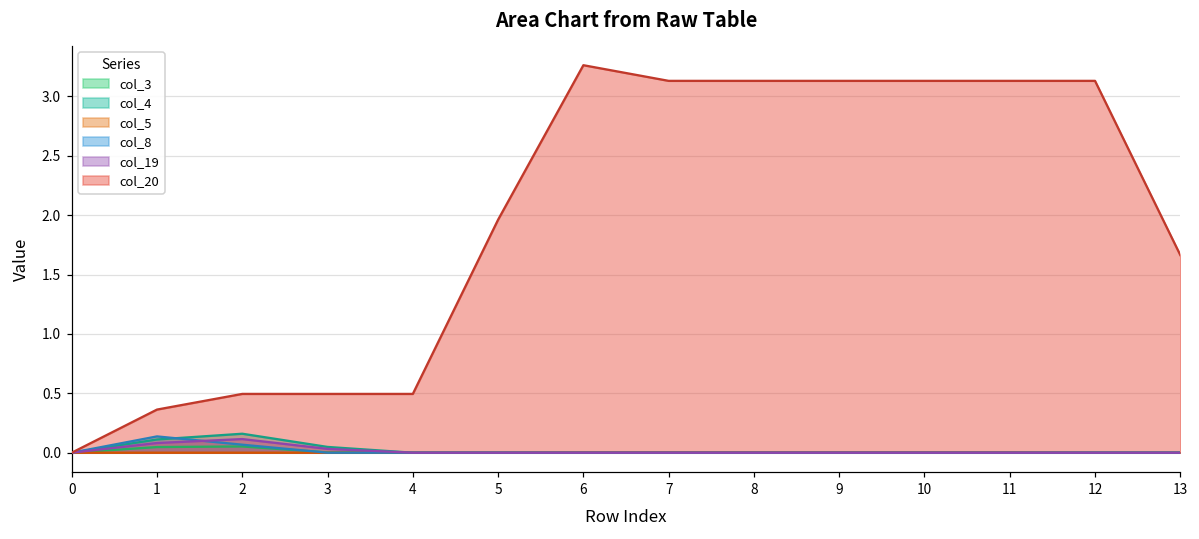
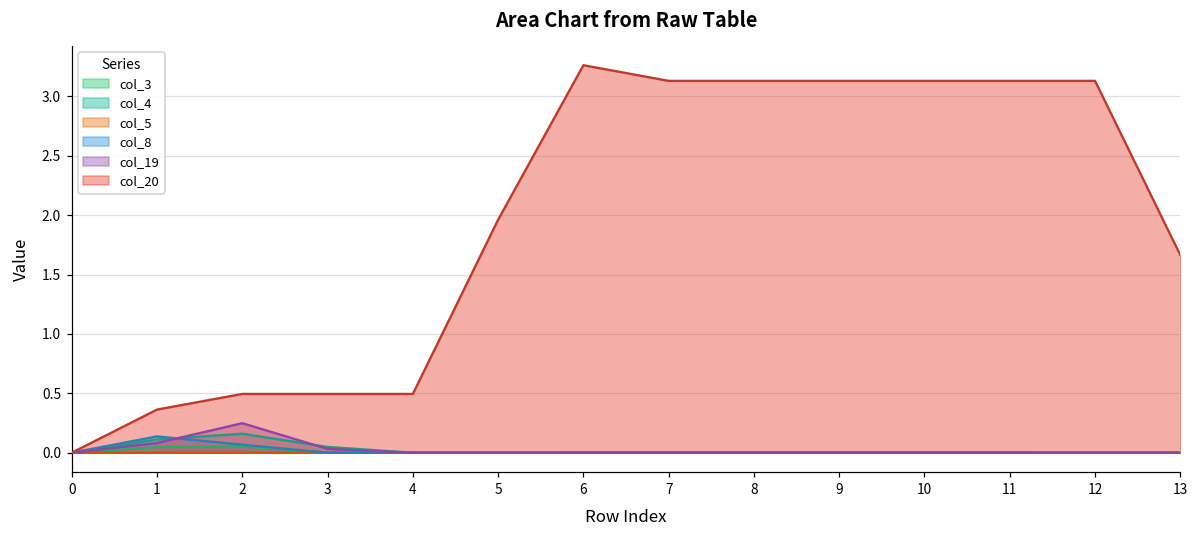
  {
    "col_19": {
      "1": 0.08,
-     "2": 0.11
+     "2": 0.25
    }
  }
